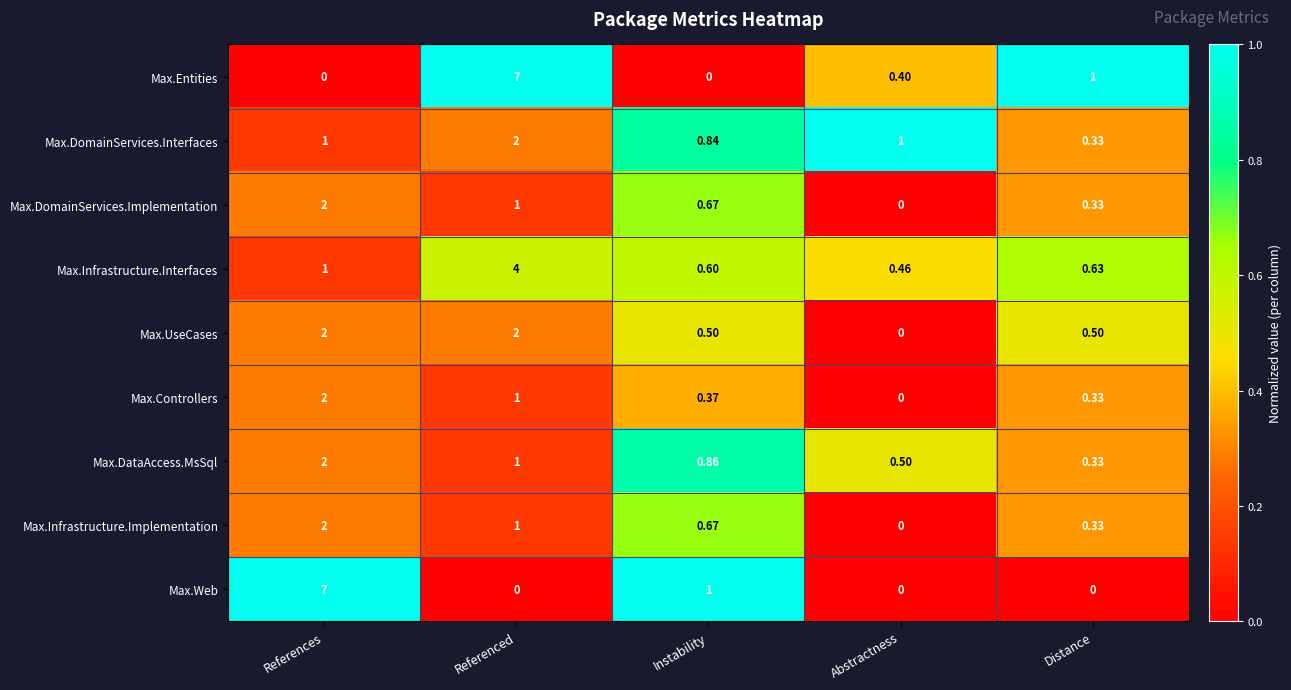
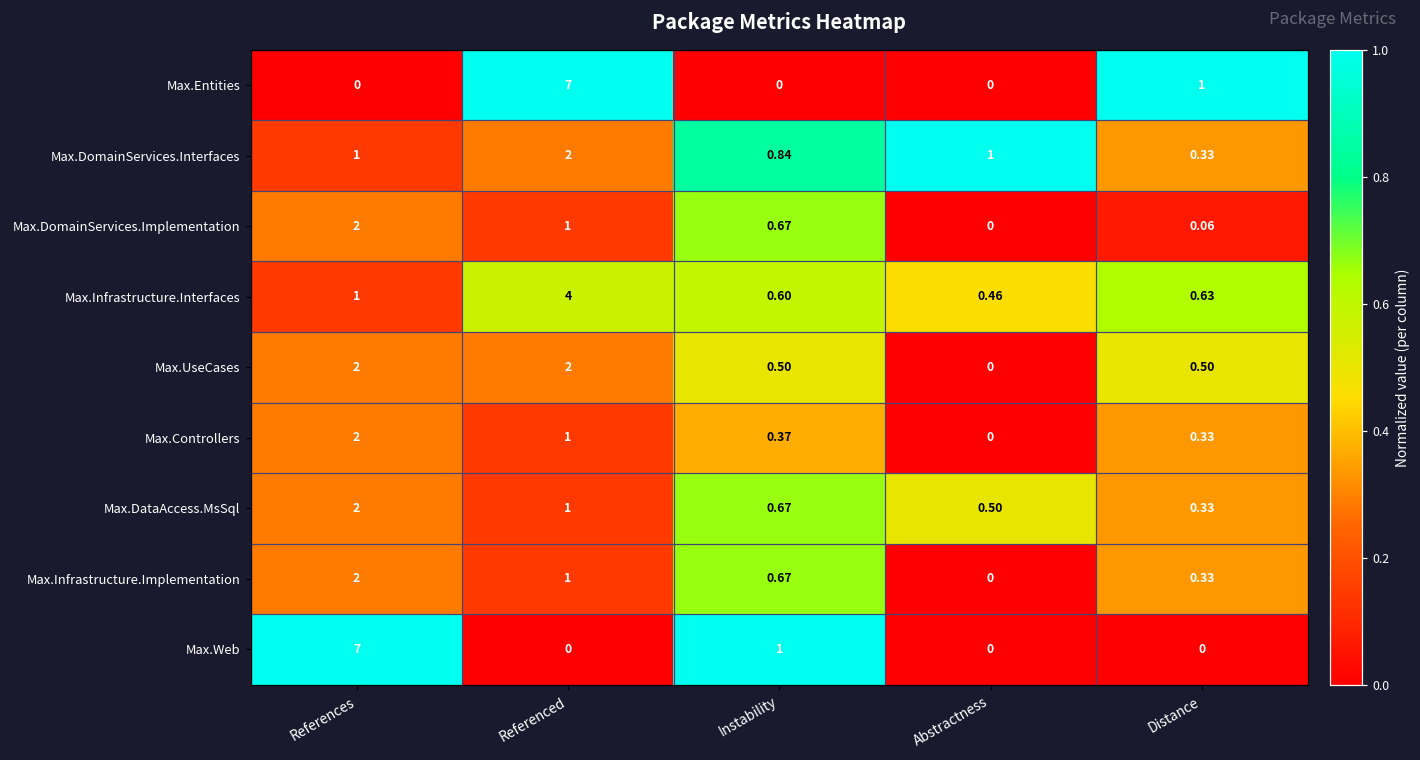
  {
    "Max.Entities": {
      "References": 0,
      "Referenced": 7,
      "Instability": 0,
-     "Abstractness": 0.40,
+     "Abstractness": 0,
      "Distance": 1
    },
    "Max.DomainServices.Interfaces": {
      "References": 1,
      "Referenced": 2,
      "Instability": 0.84,
      "Abstractness": 1,
      "Distance": 0.33
    },
    "Max.DomainServices.Implementation": {
      "References": 2,
      "Referenced": 1,
      "Instability": 0.67,
      "Abstractness": 0,
-     "Distance": 0.33
+     "Distance": 0.06
    },
    "Max.Infrastructure.Interfaces": {
      "References": 1,
      "Referenced": 4,
      "Instability": 0.60,
      "Abstractness": 0.46,
      "Distance": 0.63
    },
    "Max.UseCases": {
      "References": 2,
      "Referenced": 2,
      "Instability": 0.50,
      "Abstractness": 0,
      "Distance": 0.50
    },
    "Max.Controllers": {
      "References": 2,
      "Referenced": 1,
      "Instability": 0.37,
      "Abstractness": 0,
      "Distance": 0.33
    },
    "Max.DataAccess.MsSql": {
      "References": 2,
      "Referenced": 1,
-     "Instability": 0.86,
+     "Instability": 0.67,
      "Abstractness": 0.50,
      "Distance": 0.33
    },
    "Max.Infrastructure.Implementation": {
      "References": 2,
      "Referenced": 1,
      "Instability": 0.67,
      "Abstractness": 0,
      "Distance": 0.33
    },
    "Max.Web": {
      "References": 7,
      "Referenced": 0,
      "Instability": 1,
      "Abstractness": 0,
      "Distance": 0
    }
  }
